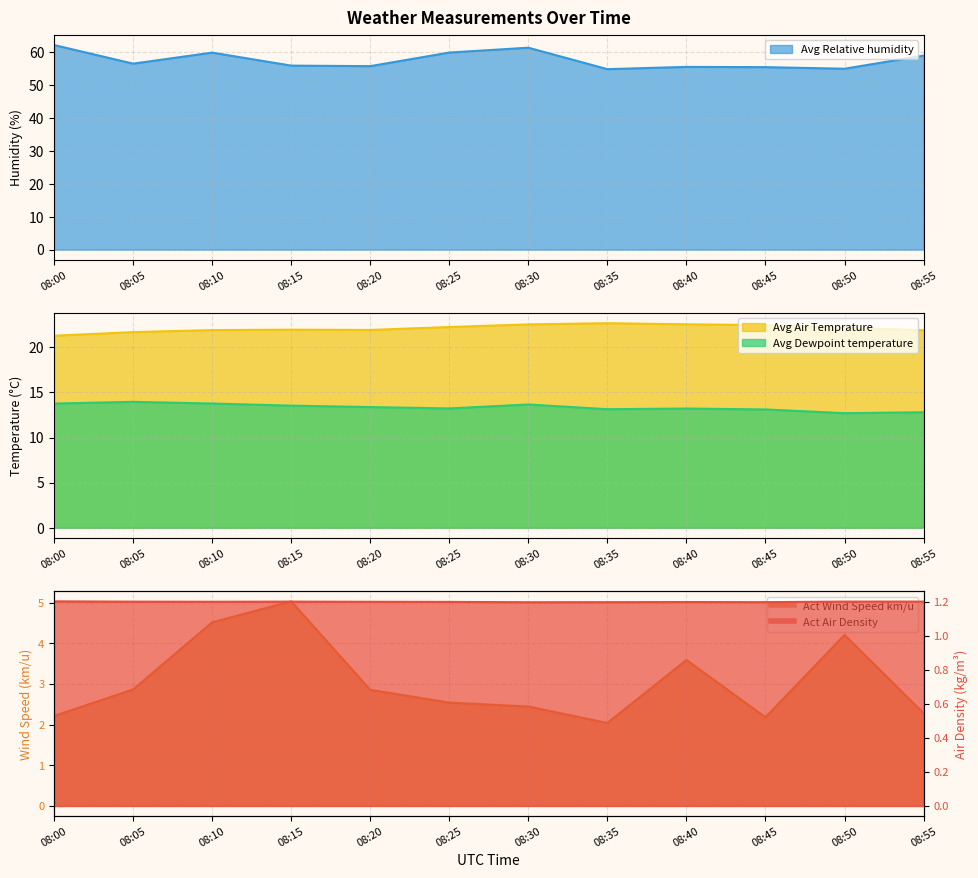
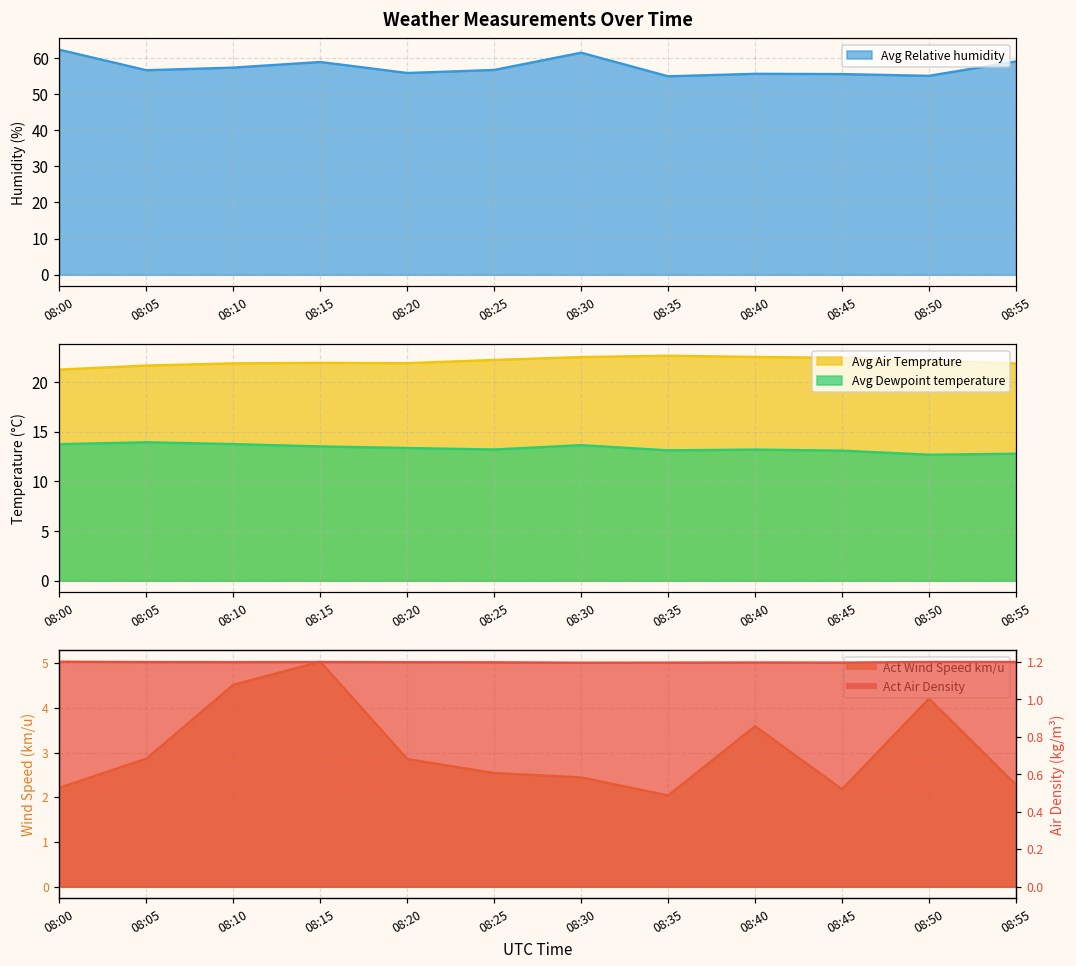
  {
    "Weather Measurements Over Time": {
      "08:00": 62,
      "08:05": 57,
-     "08:10": 60,
-     "08:15": 56,
+     "08:10": 57,
+     "08:15": 59,
      "08:20": 56,
-     "08:25": 60,
+     "08:25": 57,
      "08:30": 61,
      "08:35": 55,
      "08:40": 56,
      "08:45": 56,
      "08:50": 55,
      "08:55": 59
    }
  }
